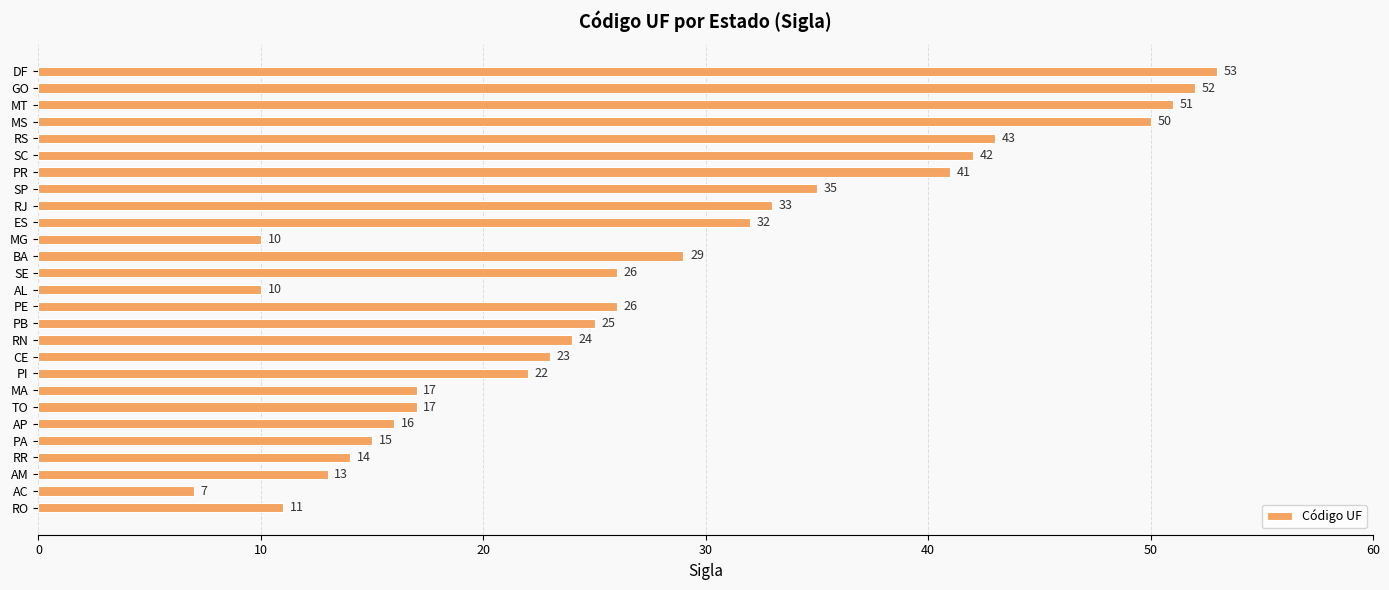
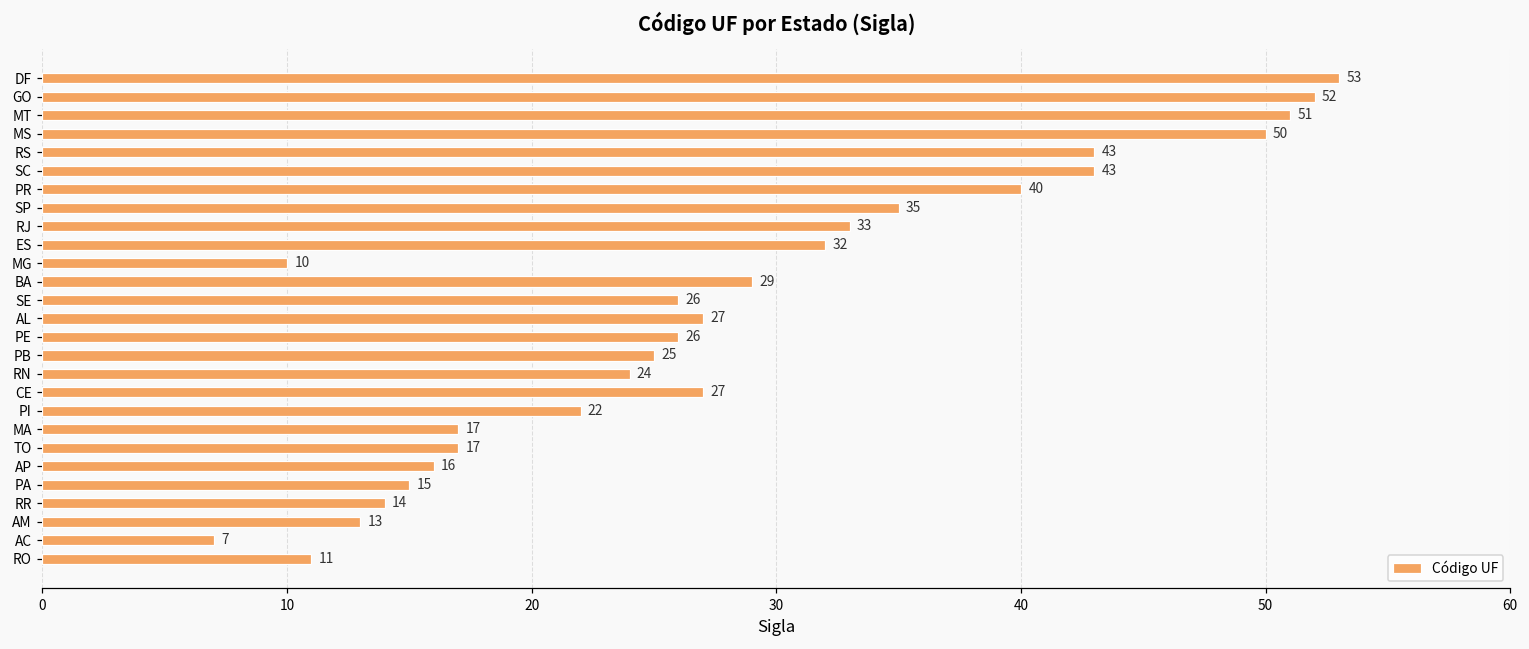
  {
    "DF": 53,
    "GO": 52,
    "MT": 51,
    "MS": 50,
    "RS": 43,
-   "SC": 42,
-   "PR": 41,
+   "SC": 43,
+   "PR": 40,
    "SP": 35,
    "RJ": 33,
    "ES": 32,
    "MG": 10,
    "BA": 29,
    "SE": 26,
-   "AL": 10,
+   "AL": 27,
    "PE": 26,
    "PB": 25,
    "RN": 24,
-   "CE": 23,
+   "CE": 27,
    "PI": 22,
    "MA": 17,
    "TO": 17,
    "AP": 16,
    "PA": 15,
    "RR": 14,
    "AM": 13,
    "AC": 7,
    "RO": 11
  }
